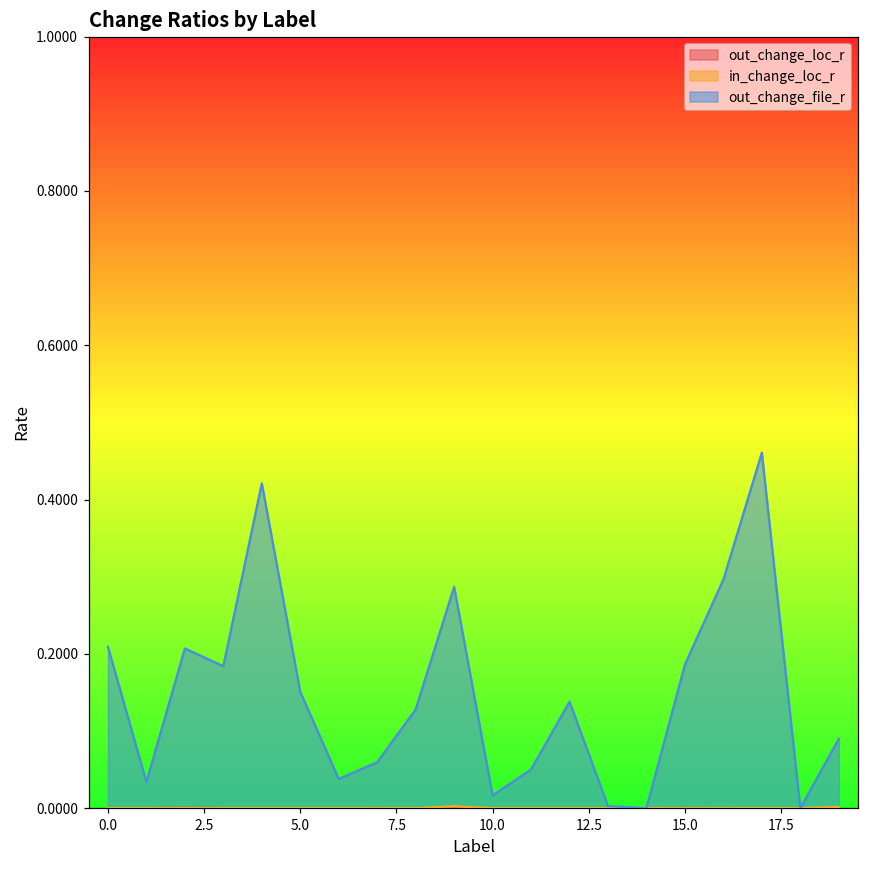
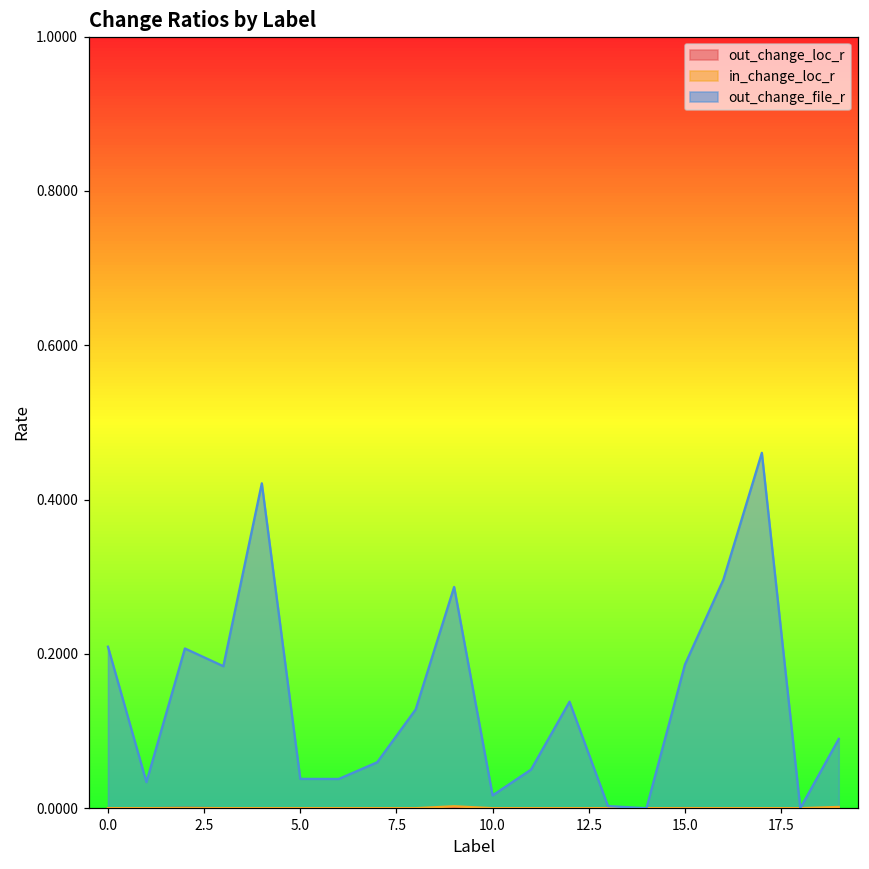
  {
    "out_change_file_r": {
      "0.0": 0.21,
-     "5.0": 0.15,
+     "5.0": 0.04,
      "10.0": 0.02,
      "15.0": 0.19
    }
  }
